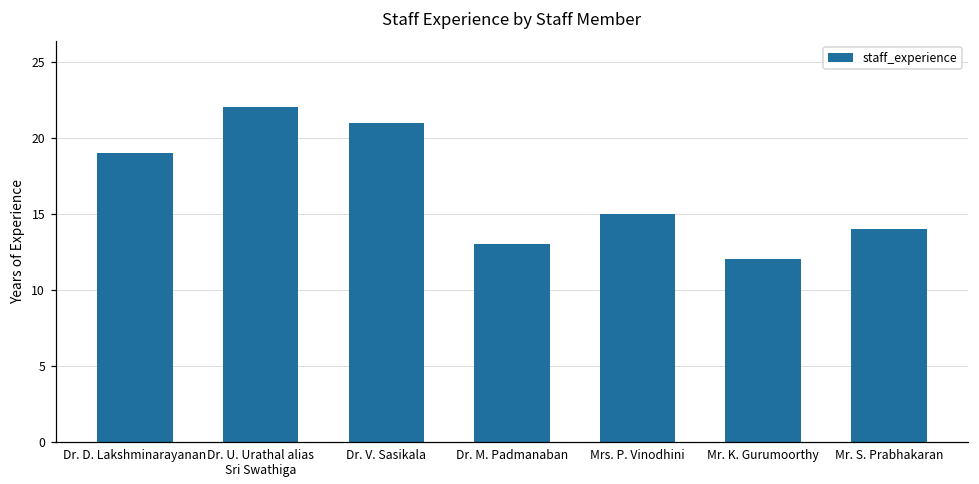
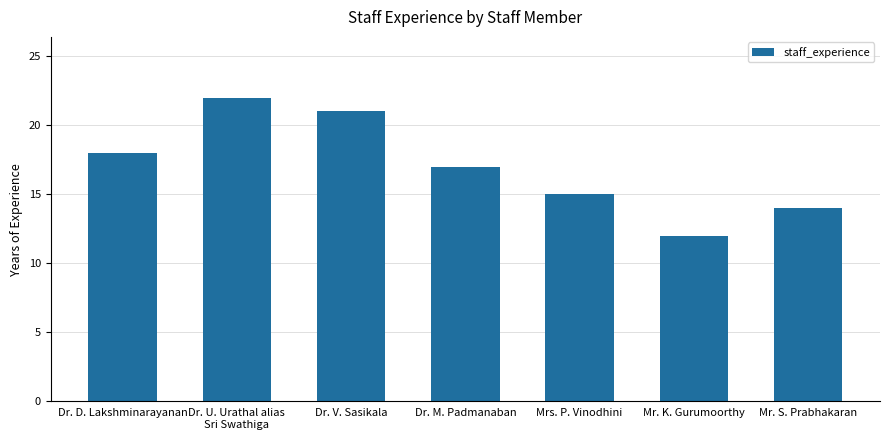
  {
-   "Dr. D. Lakshminarayanan": 19,
+   "Dr. D. Lakshminarayanan": 18,
    "Dr. U. Urathal alias Sri Swathiga": 22,
    "Dr. V. Sasikala": 21,
-   "Dr. M. Padmanaban": 13,
+   "Dr. M. Padmanaban": 17,
    "Mrs. P. Vinodhini": 15,
    "Mr. K. Gurumoorthy": 12,
    "Mr. S. Prabhakaran": 14
  }
